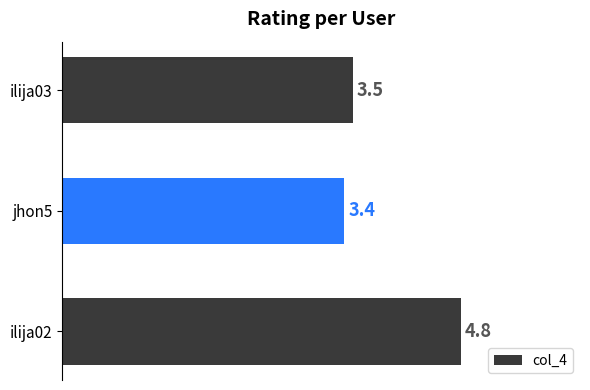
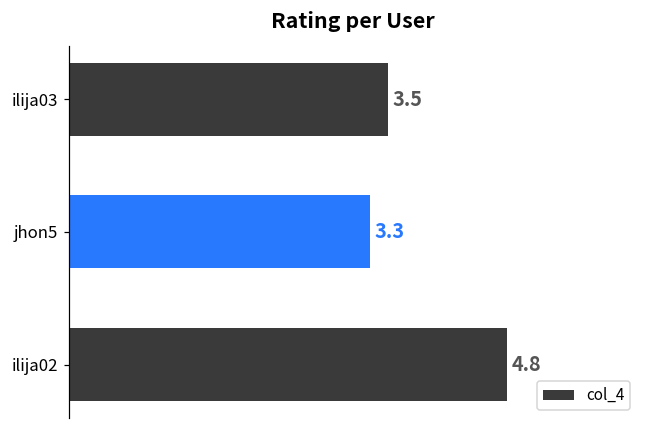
  {
    "ilija03": 3.5,
-   "jhon5": 3.4,
+   "jhon5": 3.3,
    "ilija02": 4.8
  }
